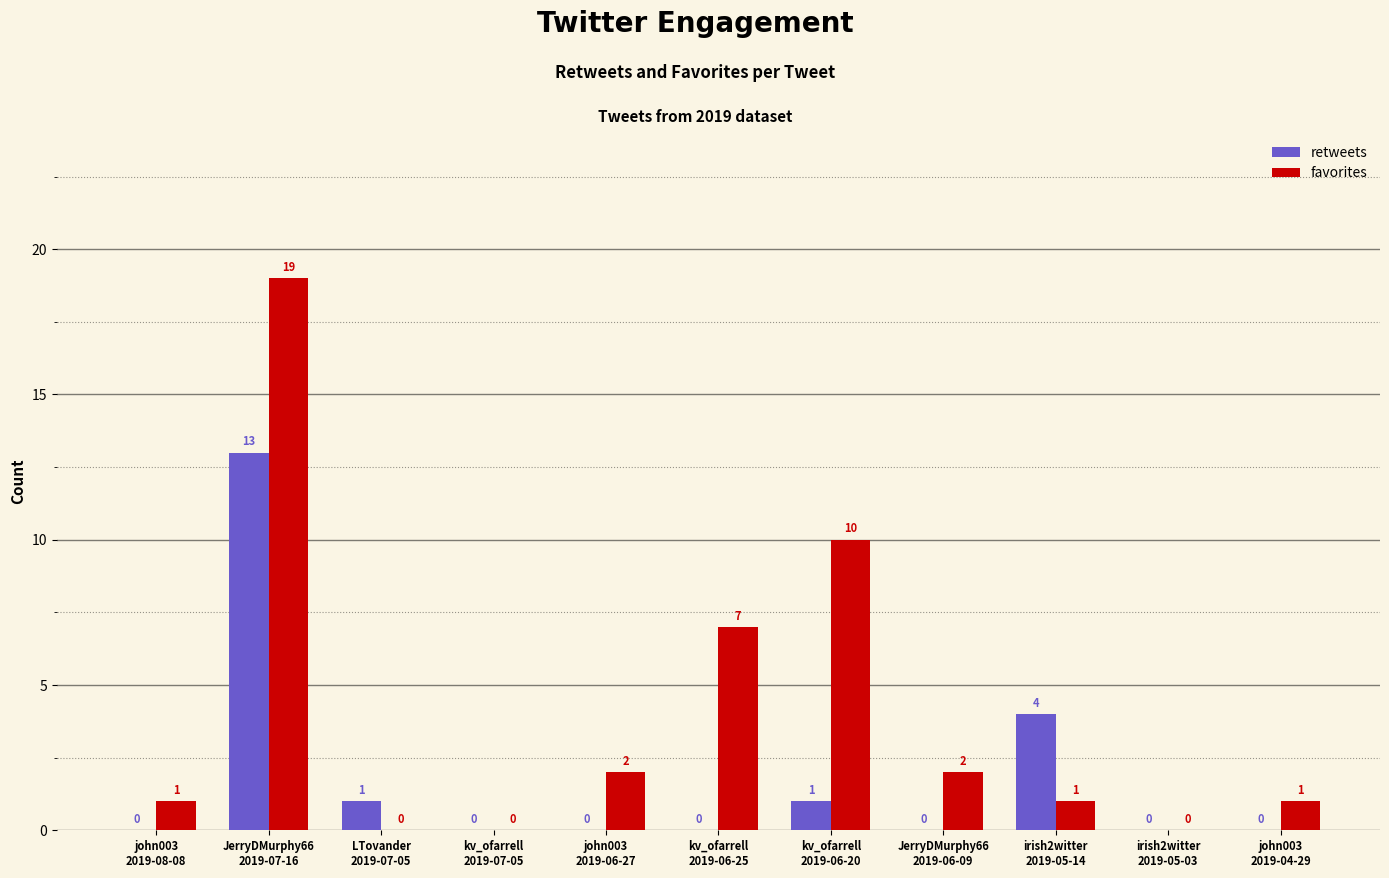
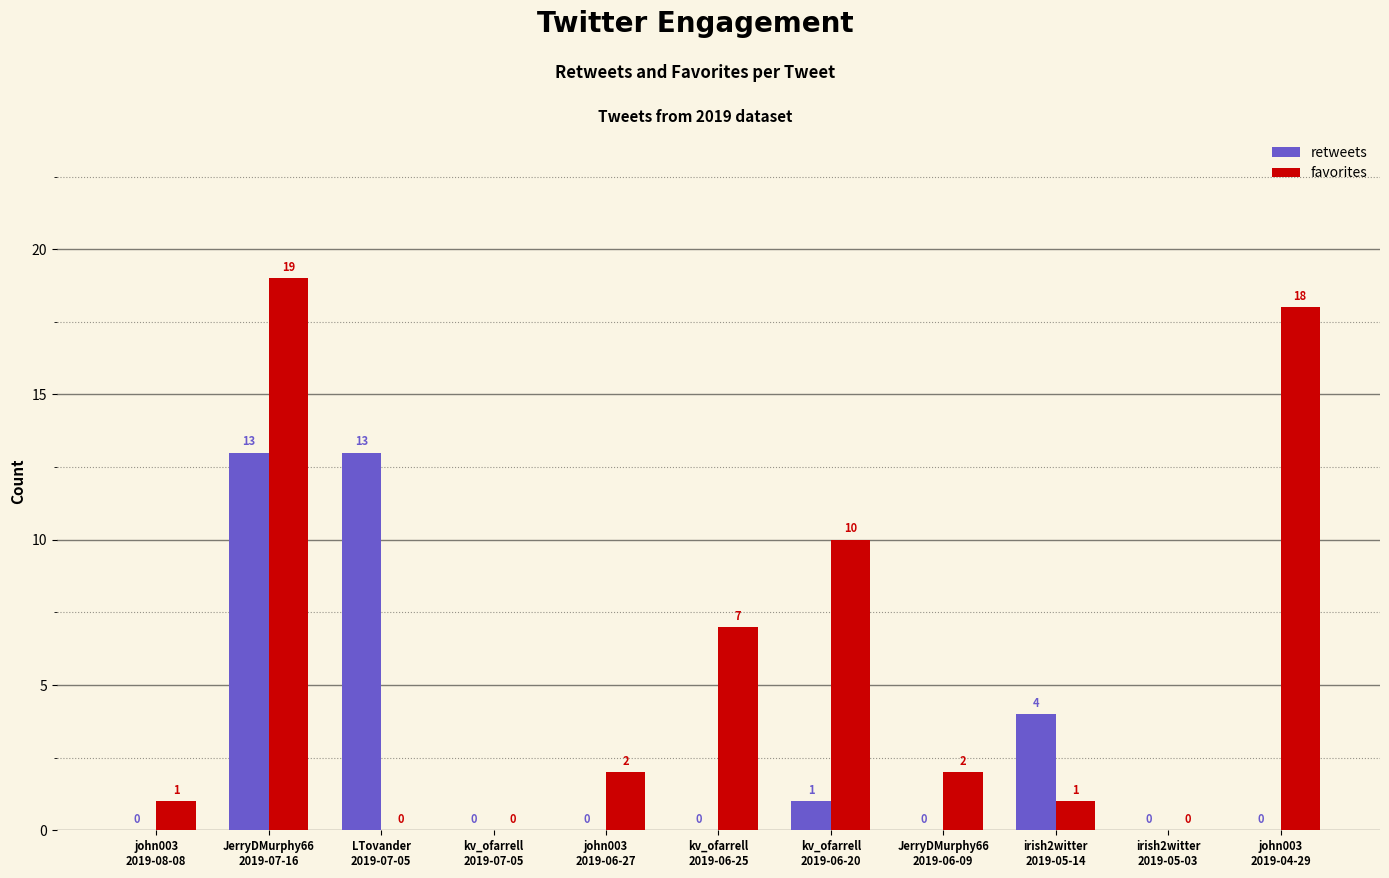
  {
    "retweets": {
      "john003 2019-08-08": 0,
      "JerryDMurphy66 2019-07-16": 13,
-     "LTovander 2019-07-05": 1,
+     "LTovander 2019-07-05": 13,
      "kv_ofarrell 2019-07-05": 0,
      "john003 2019-06-27": 0,
      "kv_ofarrell 2019-06-25": 0,
      "kv_ofarrell 2019-06-20": 1,
      "JerryDMurphy66 2019-06-09": 0,
      "irish2witter 2019-05-14": 4,
      "irish2witter 2019-05-03": 0,
      "john003 2019-04-29": 0
    },
    "favorites": {
      "john003 2019-08-08": 1,
      "JerryDMurphy66 2019-07-16": 19,
      "LTovander 2019-07-05": 0,
      "kv_ofarrell 2019-07-05": 0,
      "john003 2019-06-27": 2,
      "kv_ofarrell 2019-06-25": 7,
      "kv_ofarrell 2019-06-20": 10,
      "JerryDMurphy66 2019-06-09": 2,
      "irish2witter 2019-05-14": 1,
      "irish2witter 2019-05-03": 0,
-     "john003 2019-04-29": 1
+     "john003 2019-04-29": 18
    }
  }
